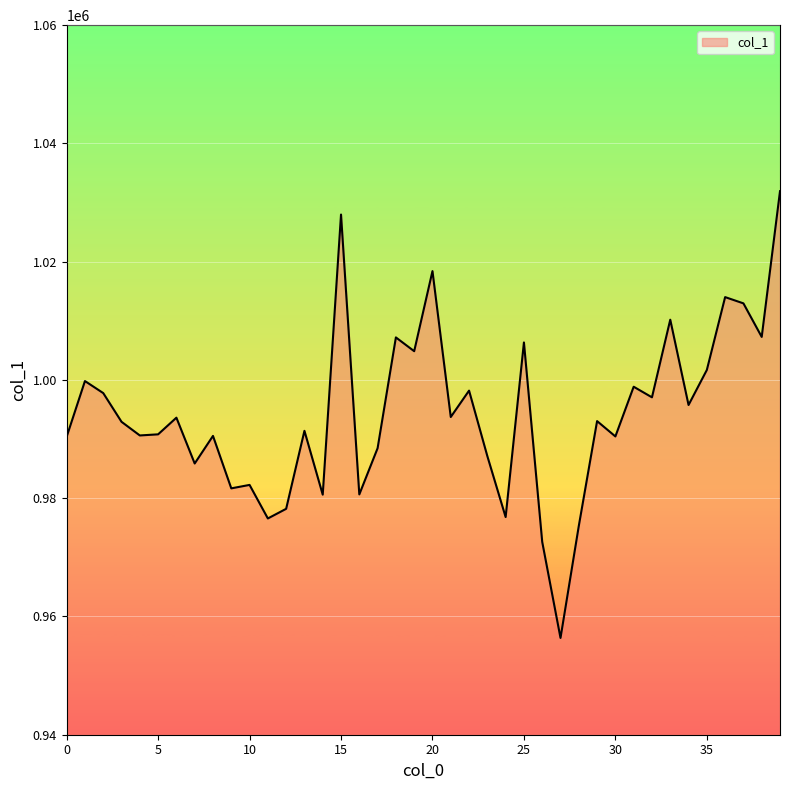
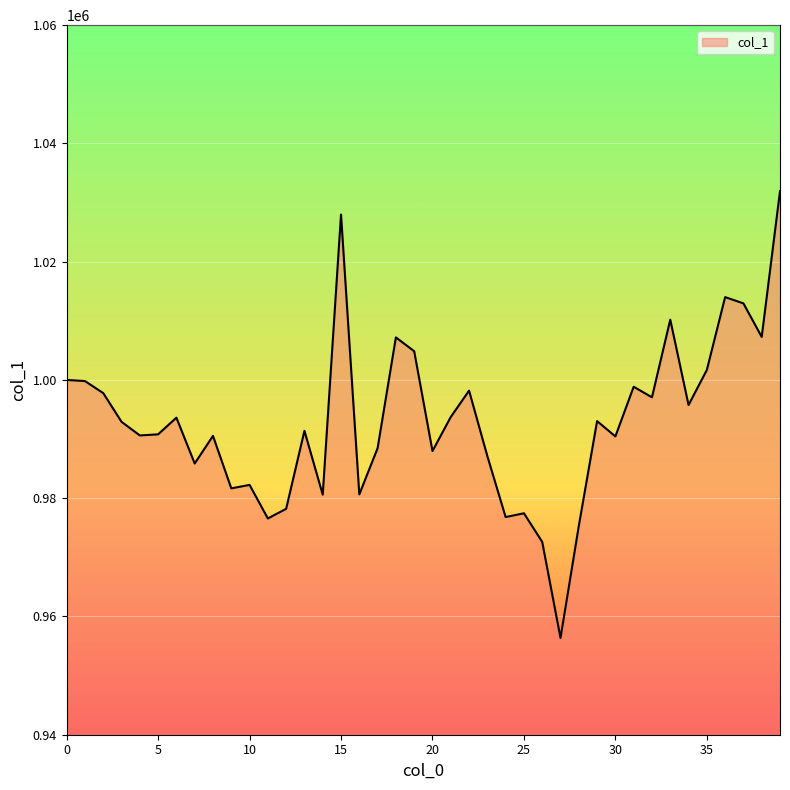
  {
-   "0": 990000,
+   "0": 1000000,
    "5": 991000,
    "10": 982000,
    "15": 1028000,
-   "20": 1018000,
-   "25": 1006000,
+   "20": 988000,
+   "25": 977000,
    "30": 990000,
    "35": 1002000
  }
